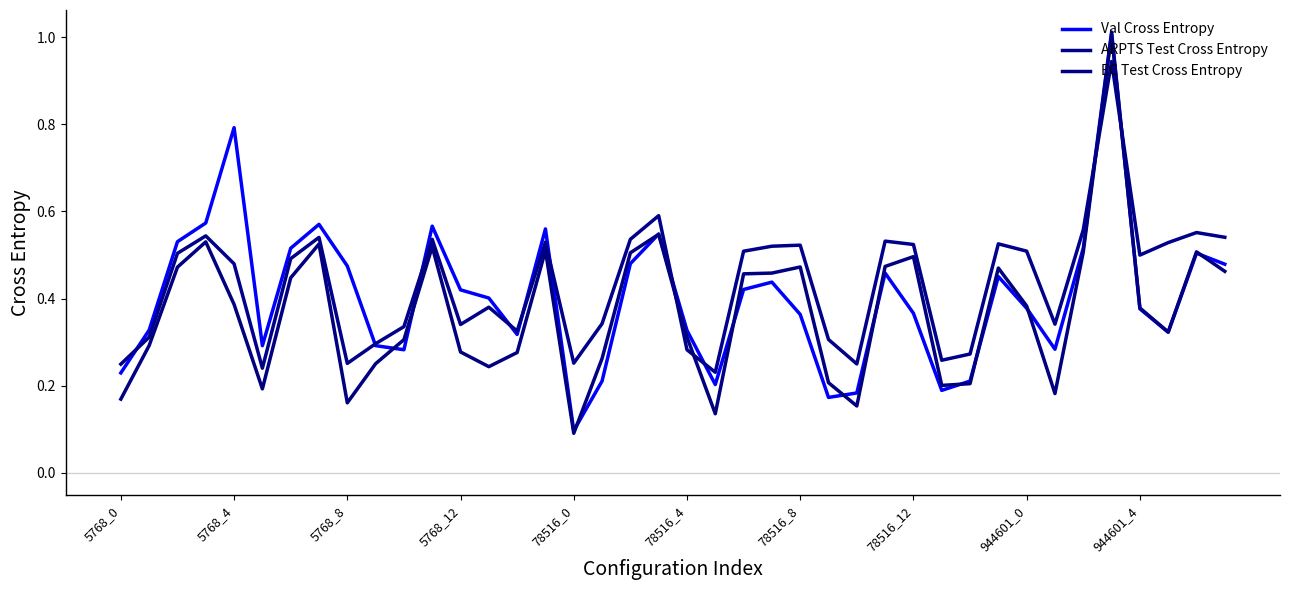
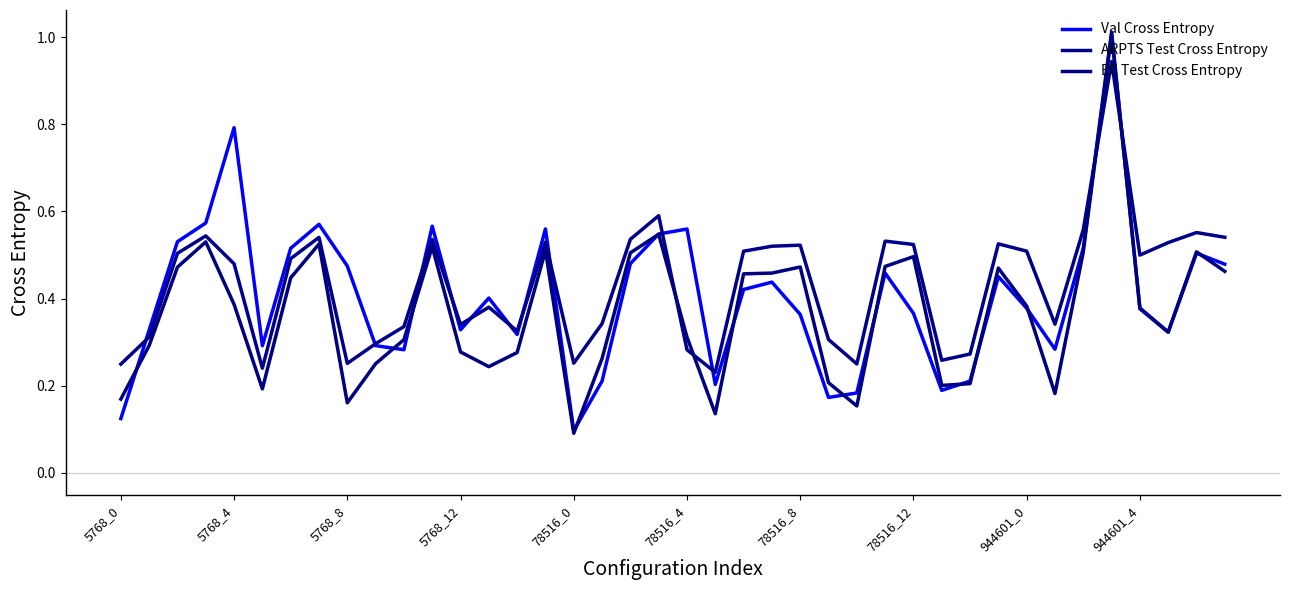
  {
    "Val Cross Entropy": {
-     "5768_0": 0.23,
+     "5768_0": 0.12,
      "5768_4": 0.79,
      "5768_8": 0.47,
-     "5768_12": 0.42,
+     "5768_12": 0.33,
      "78516_0": 0.10,
-     "78516_4": 0.33,
+     "78516_4": 0.56,
      "78516_8": 0.36,
      "78516_12": 0.37
    }
  }
